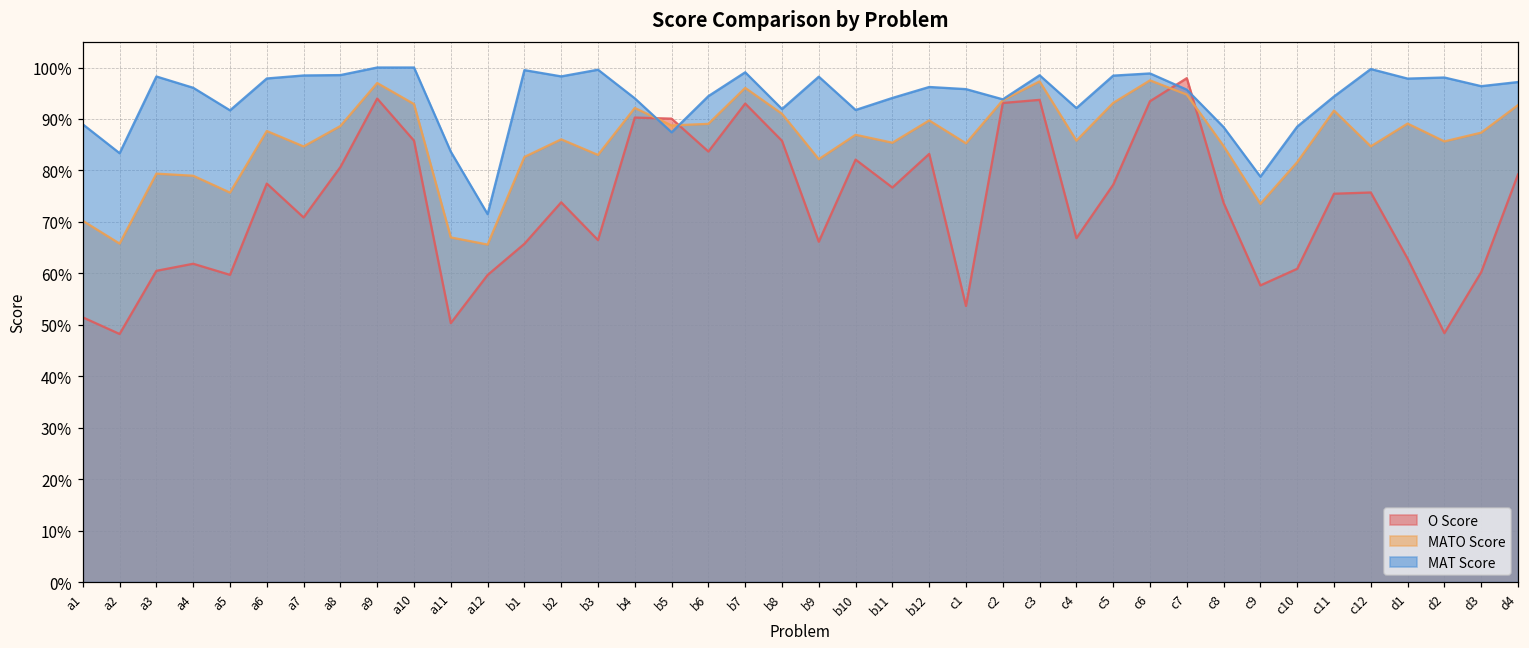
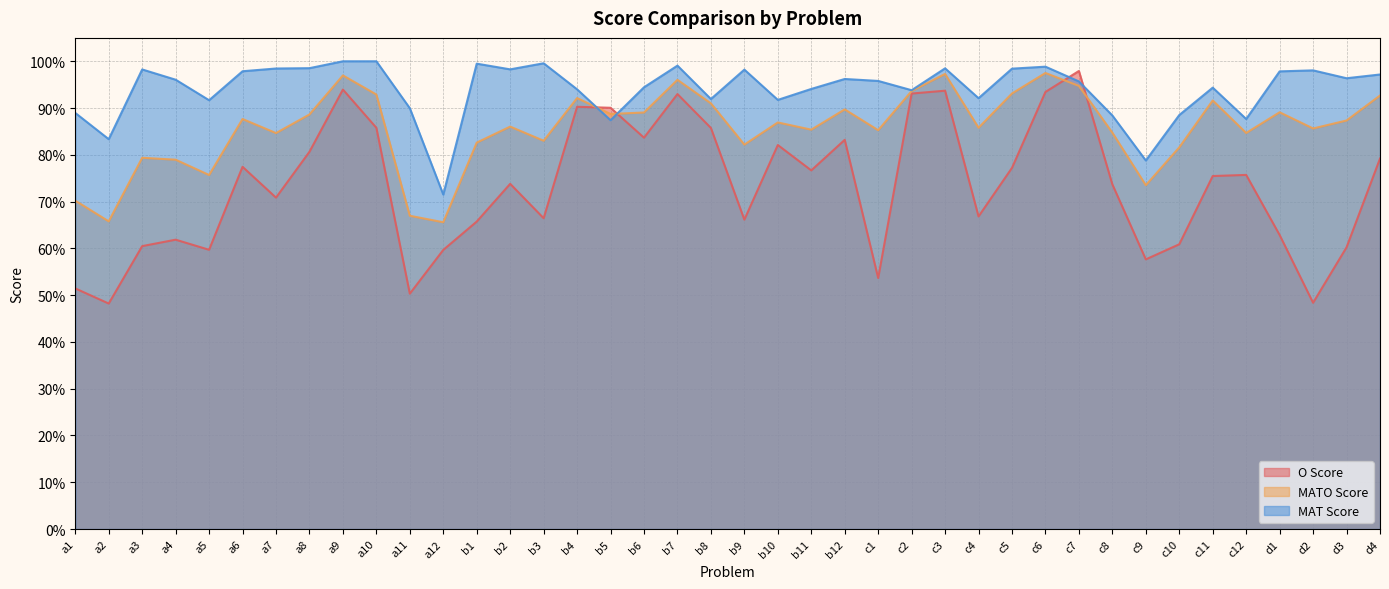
  {
    "MAT Score": {
      "a1": "89%",
      "a2": "83%",
      "a3": "98%",
      "a4": "96%",
      "a5": "92%",
      "a6": "98%",
      "a7": "98%",
      "a8": "99%",
      "a9": "100%",
      "a10": "100%",
-     "a11": "84%",
+     "a11": "90%",
      "a12": "72%",
      "b1": "99%",
      "b2": "98%",
      "b3": "100%",
      "b4": "94%",
      "b5": "87%",
      "b6": "94%",
      "b7": "99%",
      "b8": "92%",
      "b9": "98%",
      "b10": "92%",
      "b11": "94%",
      "b12": "96%",
      "c1": "96%",
      "c3": "98%",
      "c4": "92%",
      "c5": "98%",
      "c6": "99%",
      "c7": "96%",
      "c8": "88%",
      "c9": "79%",
      "c10": "89%",
      "c11": "94%",
-     "c12": "100%",
+     "c12": "88%",
      "d1": "98%",
      "d2": "98%",
      "d3": "96%",
      "d4": "97%"
    }
  }
